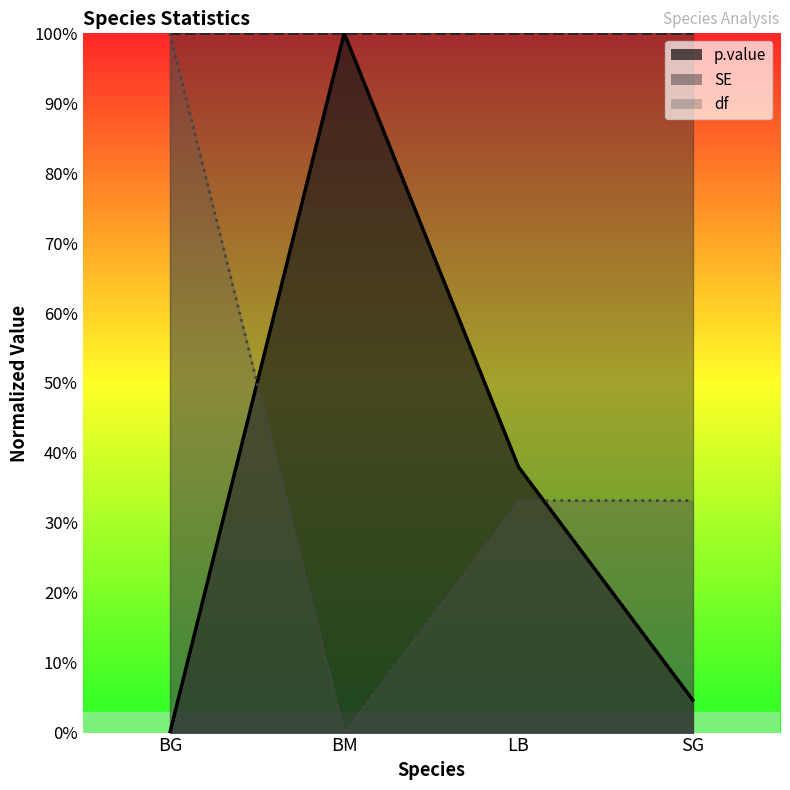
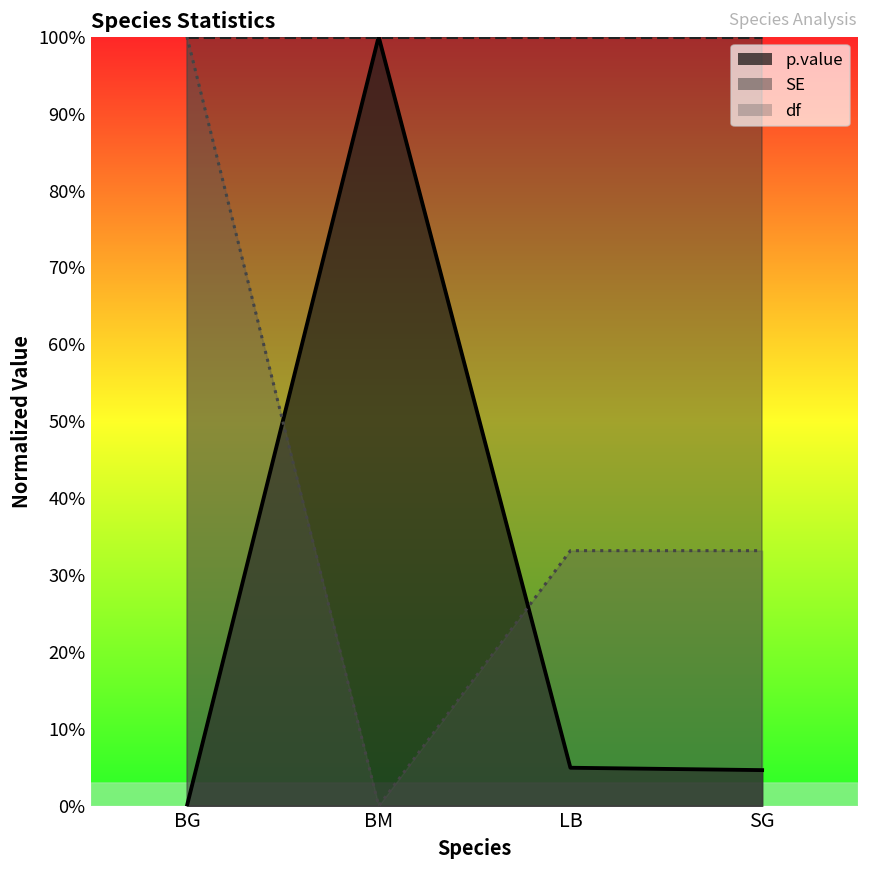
  {
    "p.value": {
-     "LB": "38%",
+     "LB": "5%",
      "SG": "5%"
    }
  }
